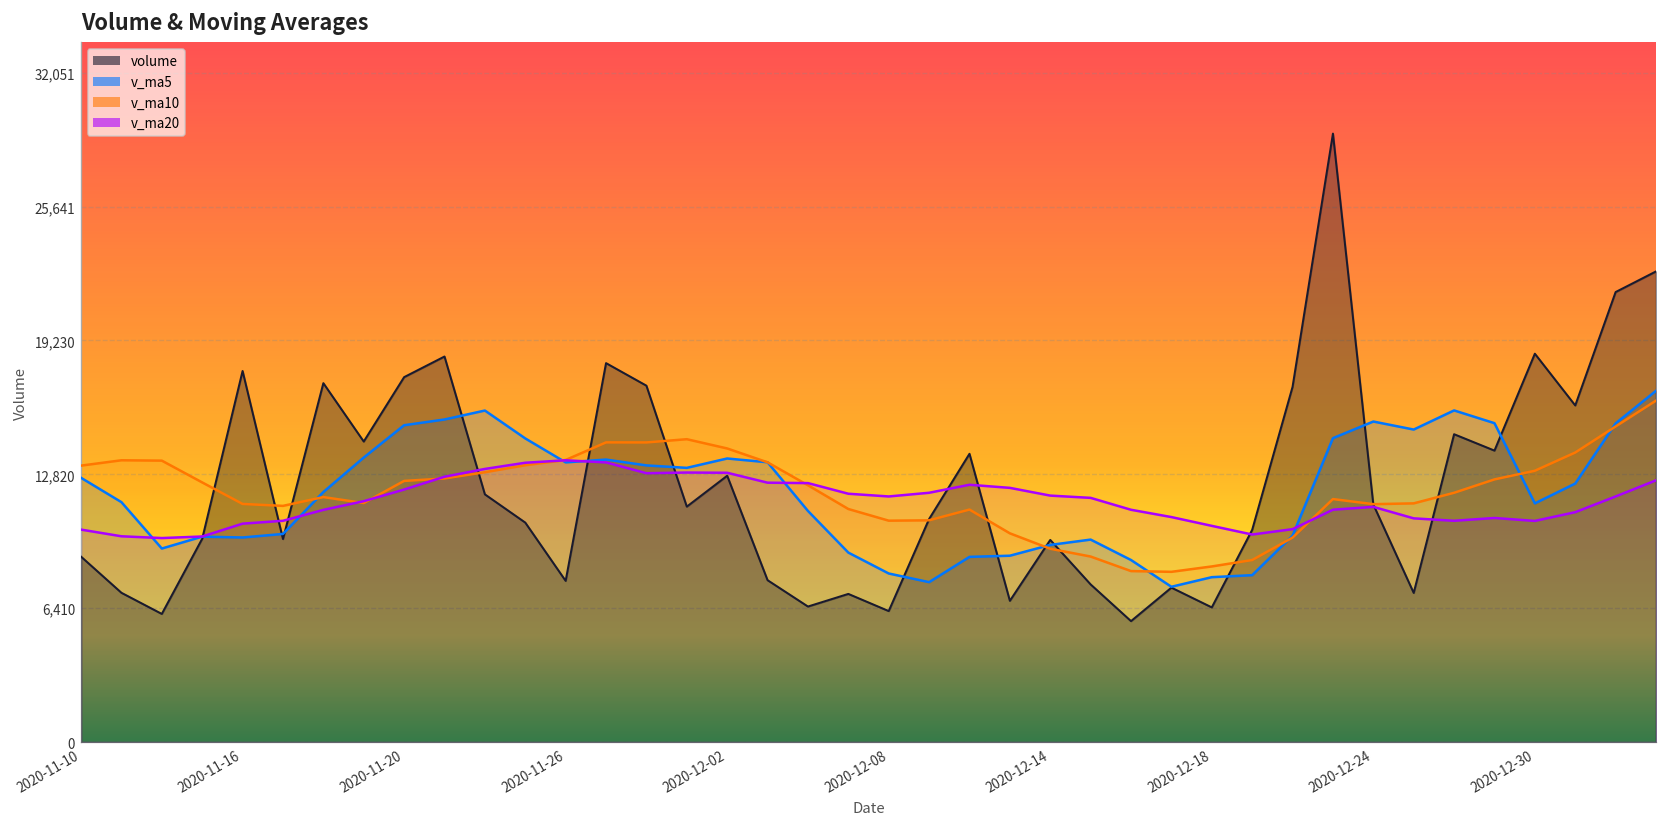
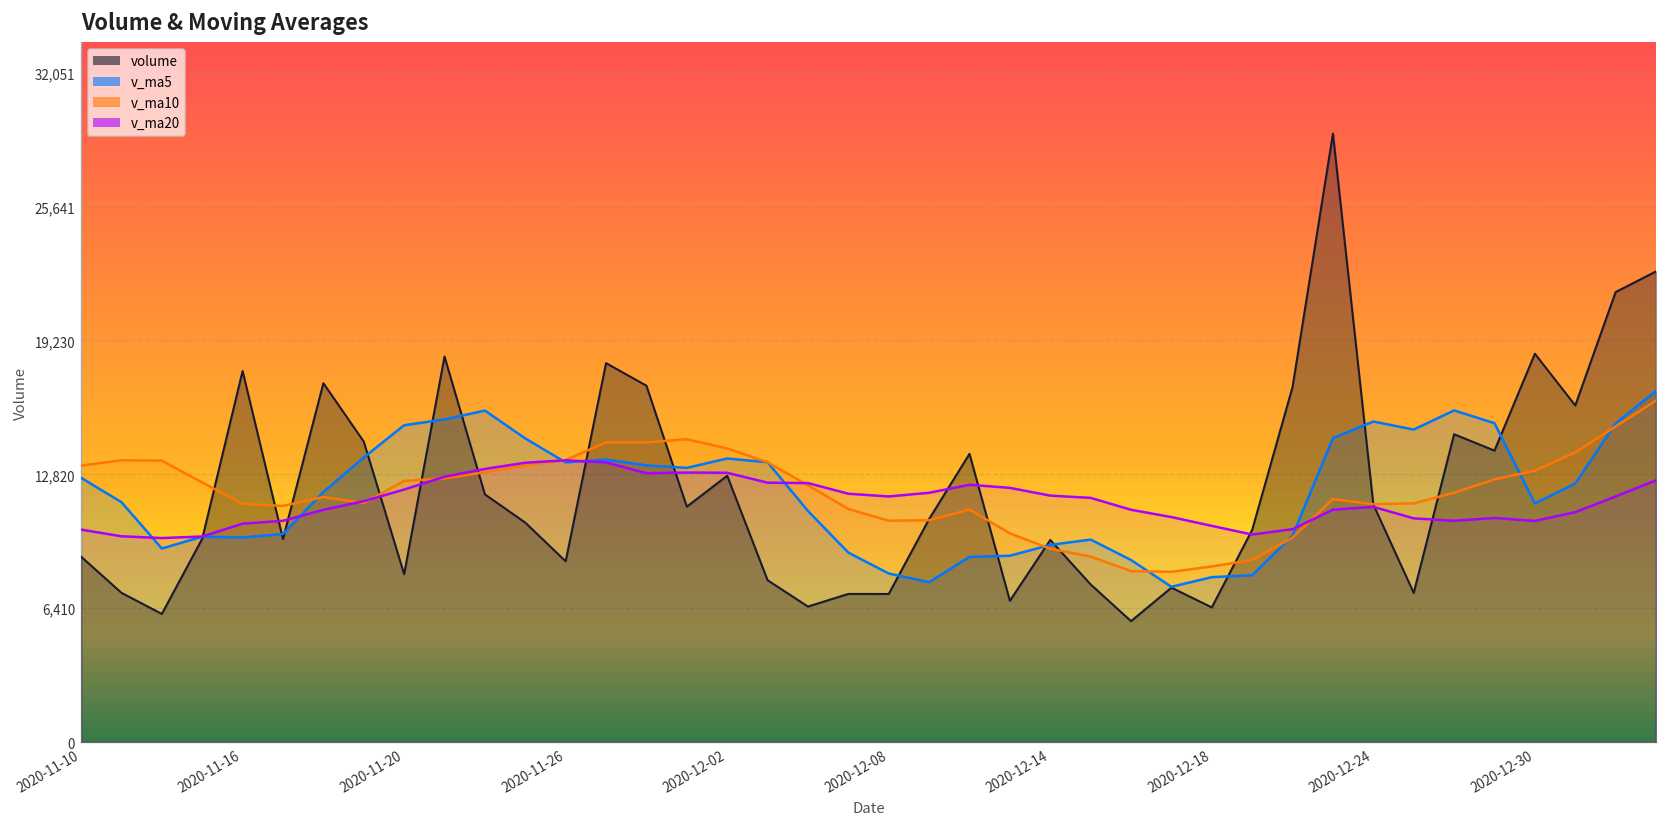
  {
    "volume": {
      "2020-11-10": "8,900",
      "2020-11-16": "17,800",
-     "2020-11-20": "17,500",
-     "2020-11-26": "7,700",
-     "2020-12-08": "6,300",
+     "2020-11-20": "8,000",
+     "2020-11-26": "8,700",
+     "2020-12-08": "7,100",
      "2020-12-14": "9,700",
      "2020-12-18": "6,400",
      "2020-12-30": "18,600"
    }
  }
